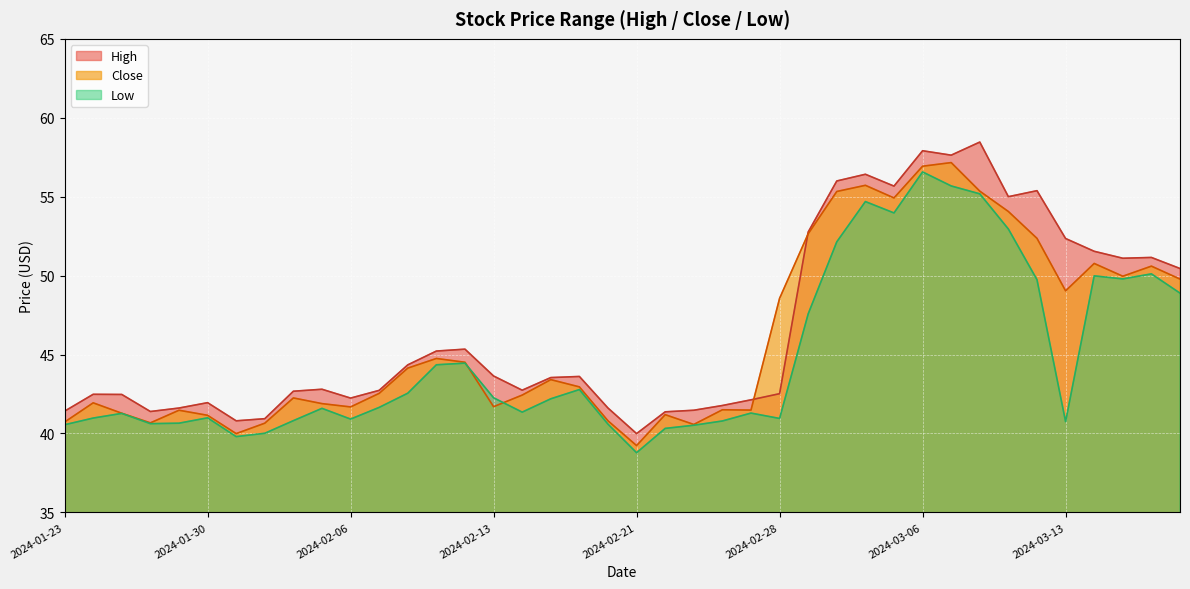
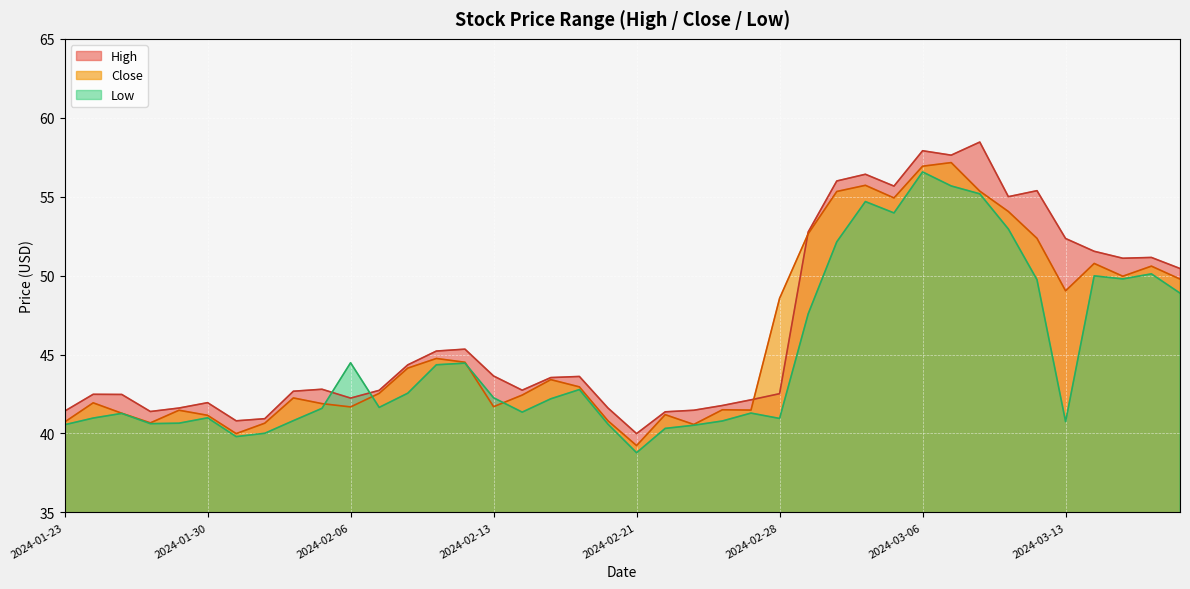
  {
    "High": {
      "2024-01-23": 41.4,
      "2024-01-30": 42.0,
      "2024-02-06": 42.2,
      "2024-02-13": 43.6,
      "2024-02-21": 40.0,
      "2024-02-28": 42.5,
      "2024-03-06": 57.9,
      "2024-03-13": 52.3
    },
    "Close": {
      "2024-01-23": 40.7,
      "2024-02-06": 41.7,
      "2024-02-13": 41.7,
      "2024-02-21": 39.2,
      "2024-02-28": 48.6,
      "2024-03-06": 56.9,
      "2024-03-13": 49.0
    },
    "Low": {
      "2024-01-23": 40.5,
-     "2024-02-06": 40.9,
+     "2024-02-06": 44.5,
      "2024-02-13": 42.3,
      "2024-02-21": 38.8,
      "2024-02-28": 41.0,
      "2024-03-06": 56.6,
      "2024-03-13": 40.8
    }
  }
